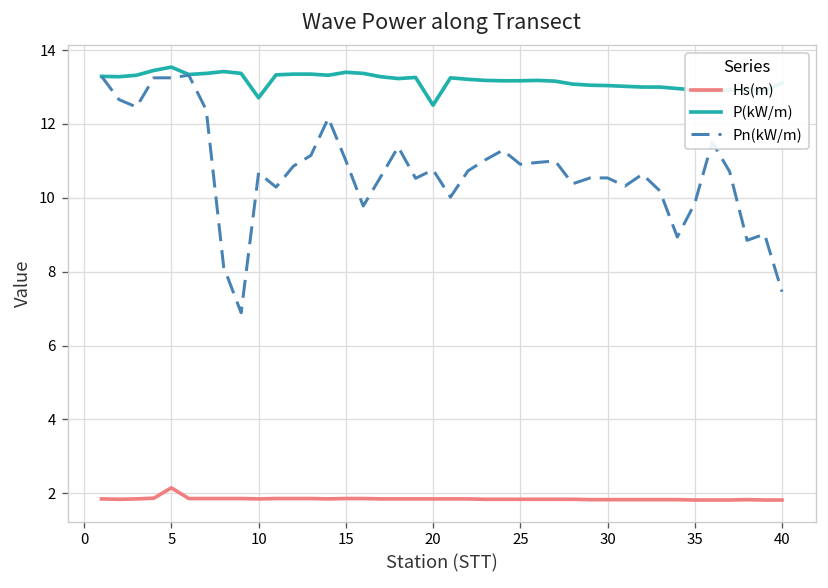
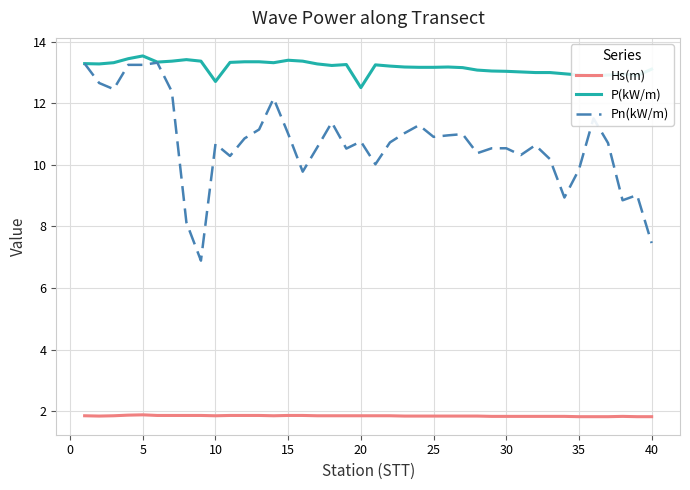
  {
    "Hs(m)": {
-     "5": 2.2,
+     "5": 1.9,
      "10": 1.9,
      "15": 1.9,
      "20": 1.9,
      "25": 1.8,
      "30": 1.8,
      "35": 1.8,
      "40": 1.8
    },
    "P(kW/m)": {
      "5": 13.5,
      "10": 12.7,
      "15": 13.4,
      "20": 12.5,
      "25": 13.2,
      "30": 13.0
    },
    "Pn(kW/m)": {
      "5": 13.3,
      "10": 10.7,
      "15": 11.0,
      "20": 10.8,
      "25": 10.9,
      "30": 10.5,
      "35": 9.9,
      "40": 7.5
    }
  }
